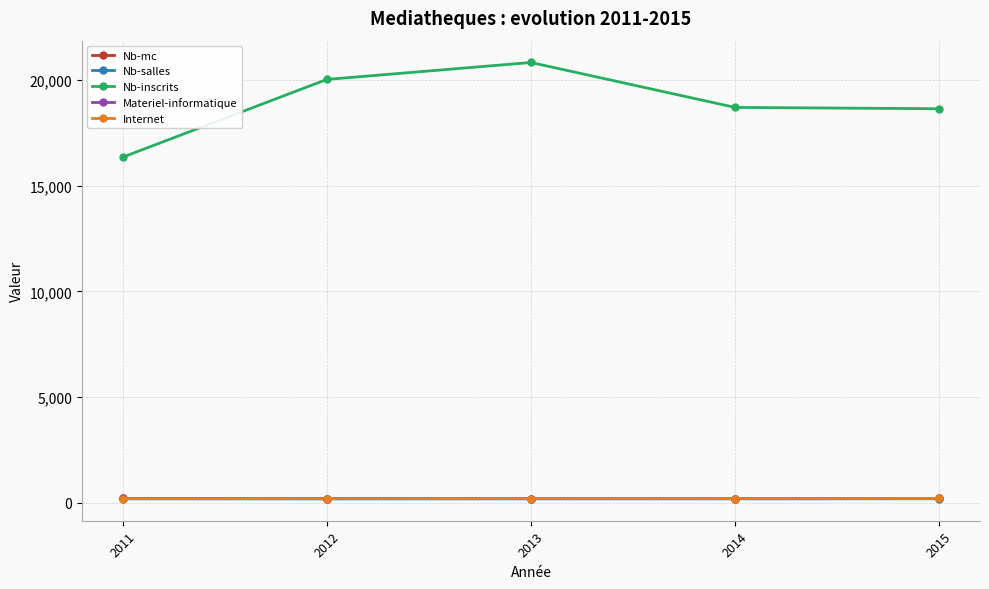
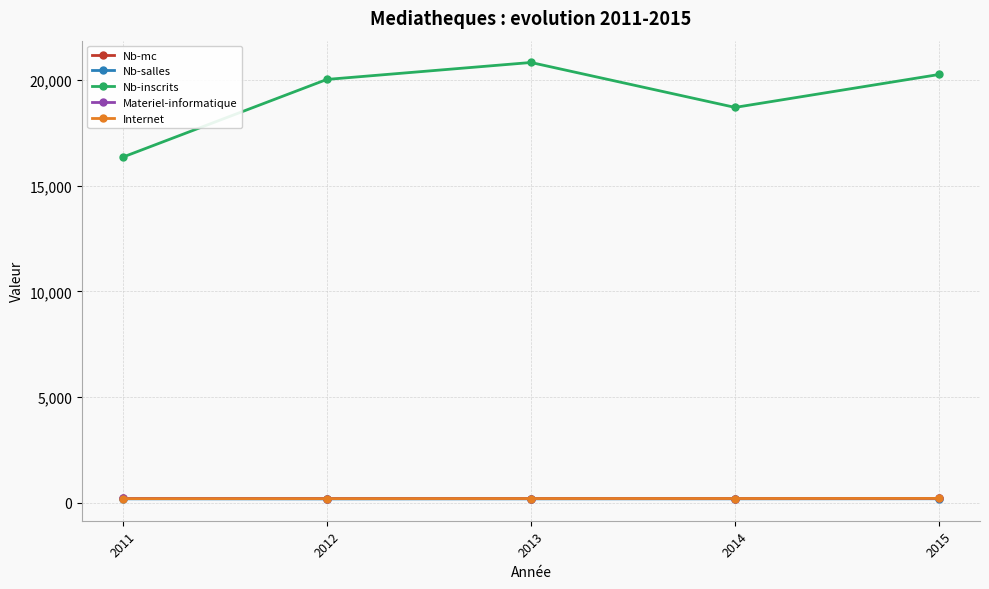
  {
    "Nb-inscrits": {
      "2011": "16,400",
      "2012": "20,000",
      "2013": "20,800",
      "2014": "18,700",
-     "2015": "18,600"
+     "2015": "20,300"
    }
  }
